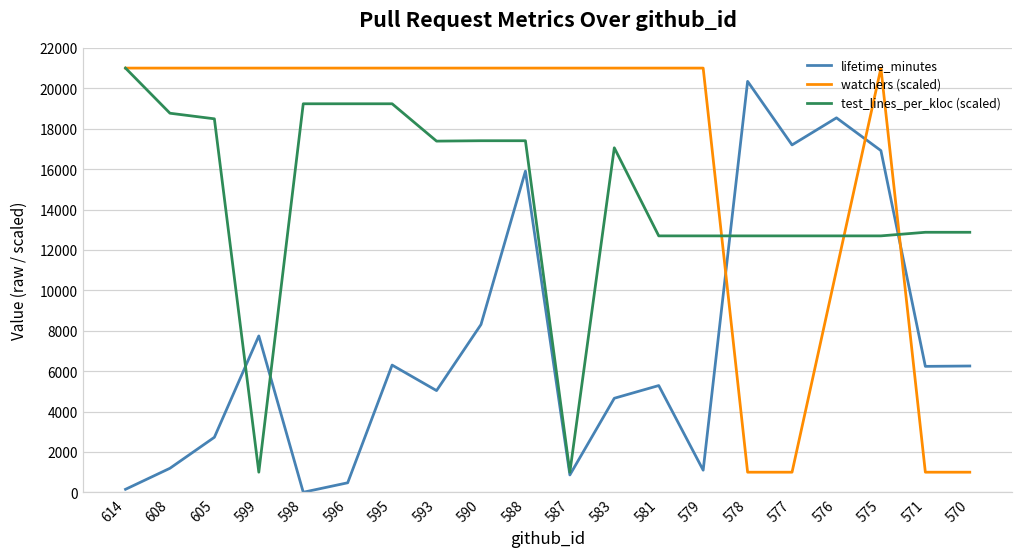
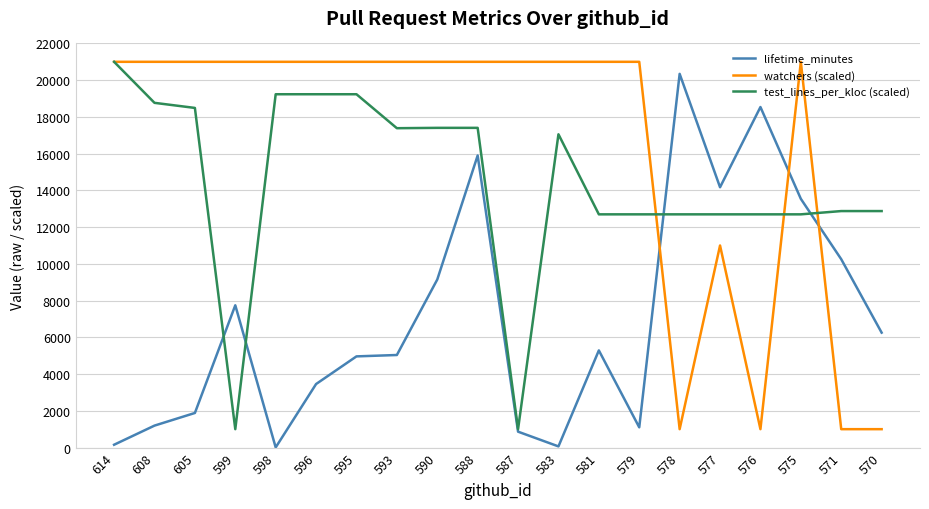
  {
    "lifetime_minutes": {
      "614": 200,
      "608": 1200,
-     "605": 2700,
+     "605": 1900,
      "599": 7700,
      "598": 0,
-     "596": 500,
-     "595": 6300,
+     "596": 3500,
+     "595": 5000,
      "593": 5000,
-     "590": 8300,
+     "590": 9100,
      "588": 15900,
-     "583": 4700,
+     "583": 100,
      "581": 5300,
      "579": 1100,
      "578": 20300,
-     "577": 17200,
+     "577": 14200,
      "576": 18500,
-     "575": 16900,
-     "571": 6200,
+     "575": 13500,
+     "571": 10300,
      "570": 6300
    },
    "watchers (scaled)": {
      "608": 21000,
      "605": 21000,
      "599": 21000,
      "598": 21000,
      "596": 21000,
      "595": 21000,
      "593": 21000,
      "590": 21000,
      "588": 21000,
      "587": 21000,
      "583": 21000,
      "581": 21000,
      "579": 21000,
      "578": 1000,
-     "577": 1000,
-     "576": 11000,
+     "577": 11000,
+     "576": 1000,
      "575": 21000,
      "571": 1000,
      "570": 1000
    },
    "test_lines_per_kloc (scaled)": {
      "608": 18800,
      "605": 18500,
      "599": 1000,
      "598": 19200,
      "596": 19200,
      "595": 19200,
      "593": 17400,
      "590": 17400,
      "588": 17400,
      "583": 17100,
      "581": 12700,
      "579": 12700,
      "578": 12700,
      "577": 12700,
      "576": 12700,
      "575": 12700,
      "571": 12900,
      "570": 12900
    }
  }
